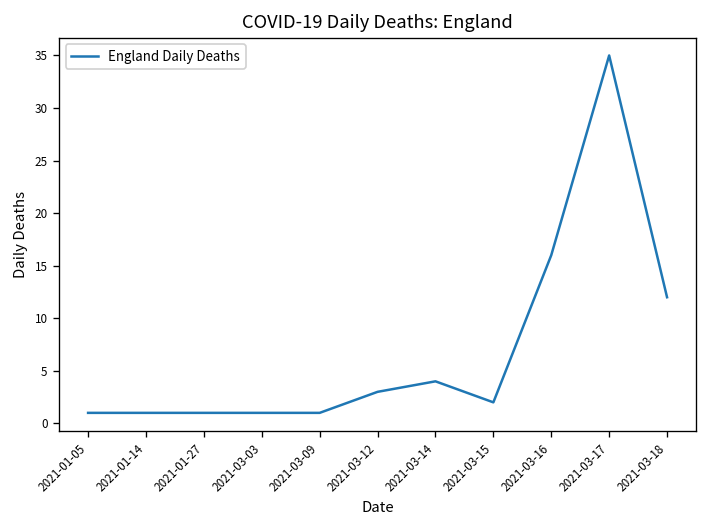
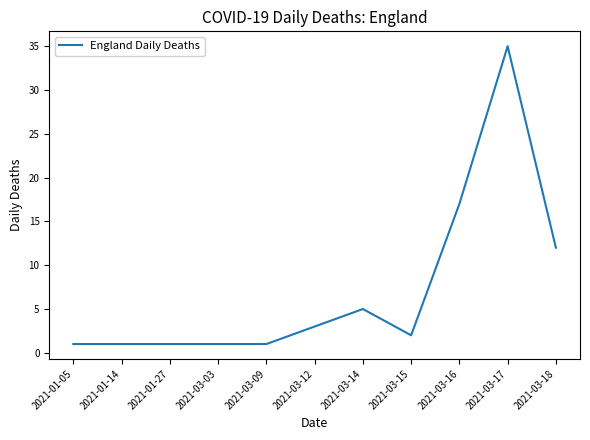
  {
    "2021-01-05": 1,
    "2021-01-14": 1,
    "2021-01-27": 1,
    "2021-03-03": 1,
    "2021-03-09": 1,
    "2021-03-12": 3,
-   "2021-03-14": 4,
+   "2021-03-14": 5,
    "2021-03-15": 2,
-   "2021-03-16": 16,
+   "2021-03-16": 17,
    "2021-03-17": 35,
    "2021-03-18": 12
  }
